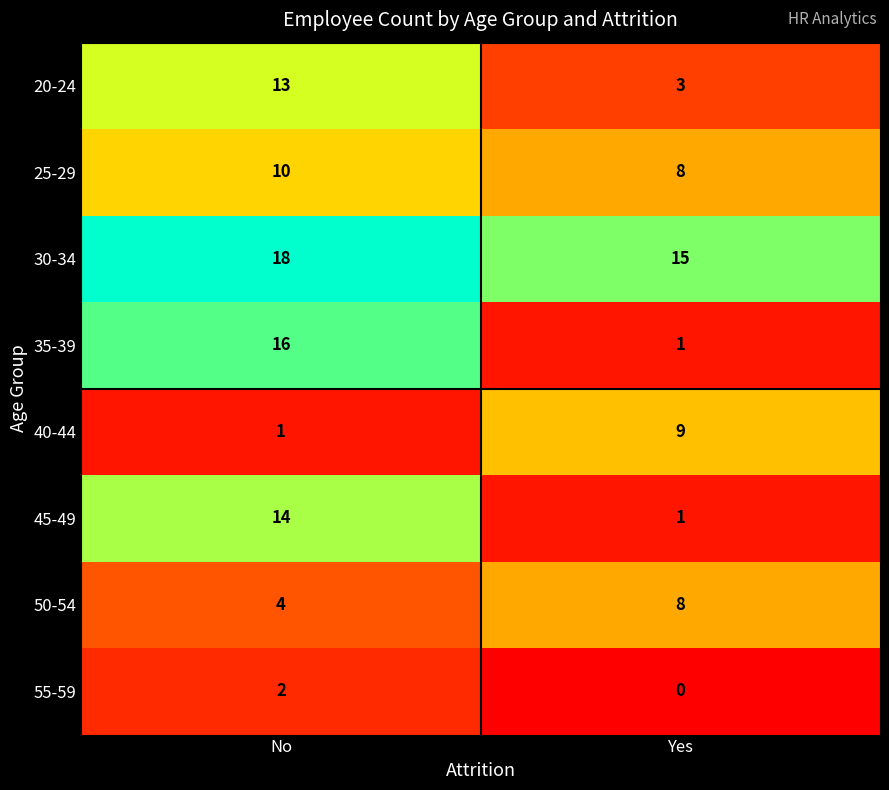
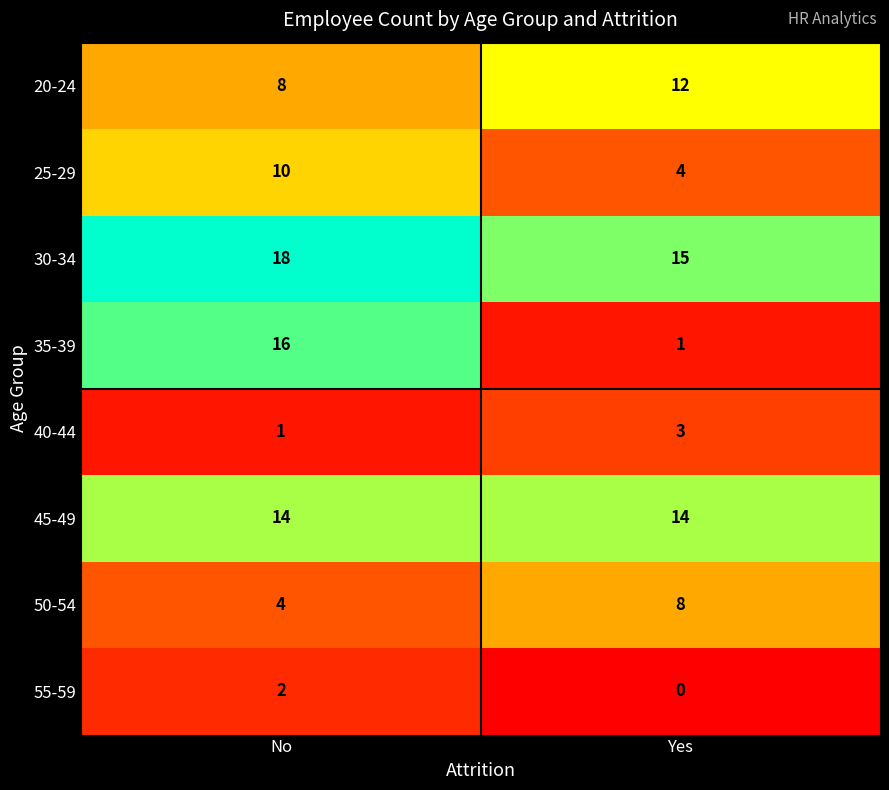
  {
    "20-24": {
-     "No": 13,
-     "Yes": 3
+     "No": 8,
+     "Yes": 12
    },
    "25-29": {
      "No": 10,
-     "Yes": 8
+     "Yes": 4
    },
    "30-34": {
      "No": 18,
      "Yes": 15
    },
    "35-39": {
      "No": 16,
      "Yes": 1
    },
    "40-44": {
      "No": 1,
-     "Yes": 9
+     "Yes": 3
    },
    "45-49": {
      "No": 14,
-     "Yes": 1
+     "Yes": 14
    },
    "50-54": {
      "No": 4,
      "Yes": 8
    },
    "55-59": {
      "No": 2,
      "Yes": 0
    }
  }
